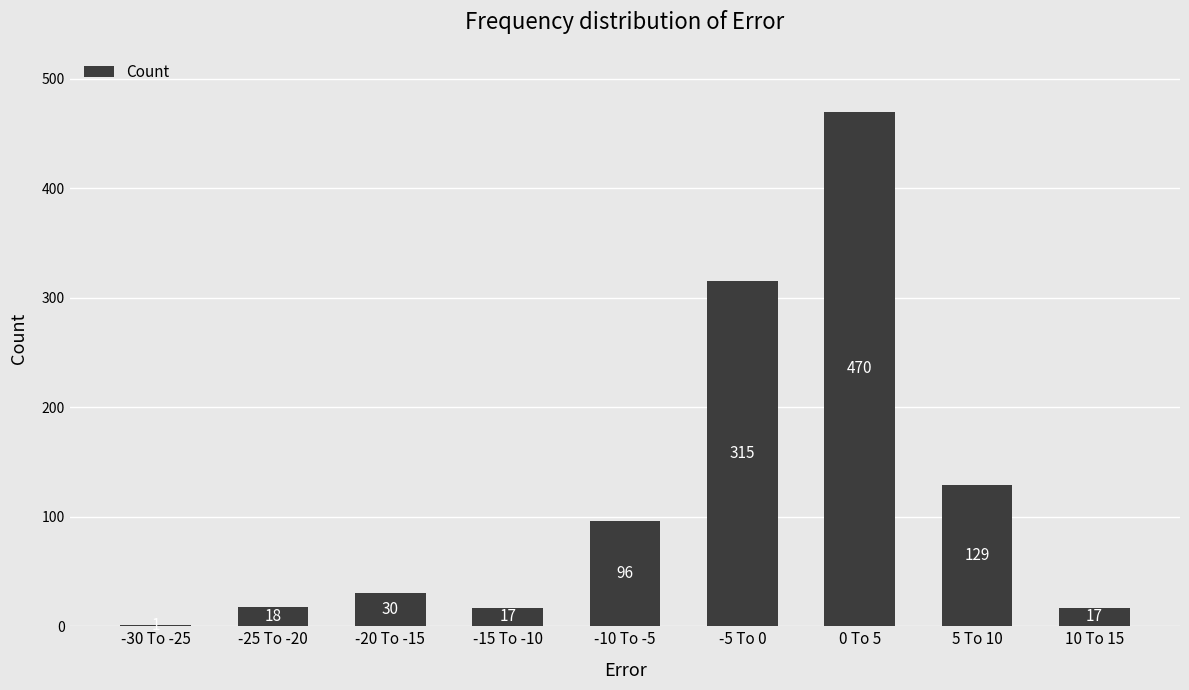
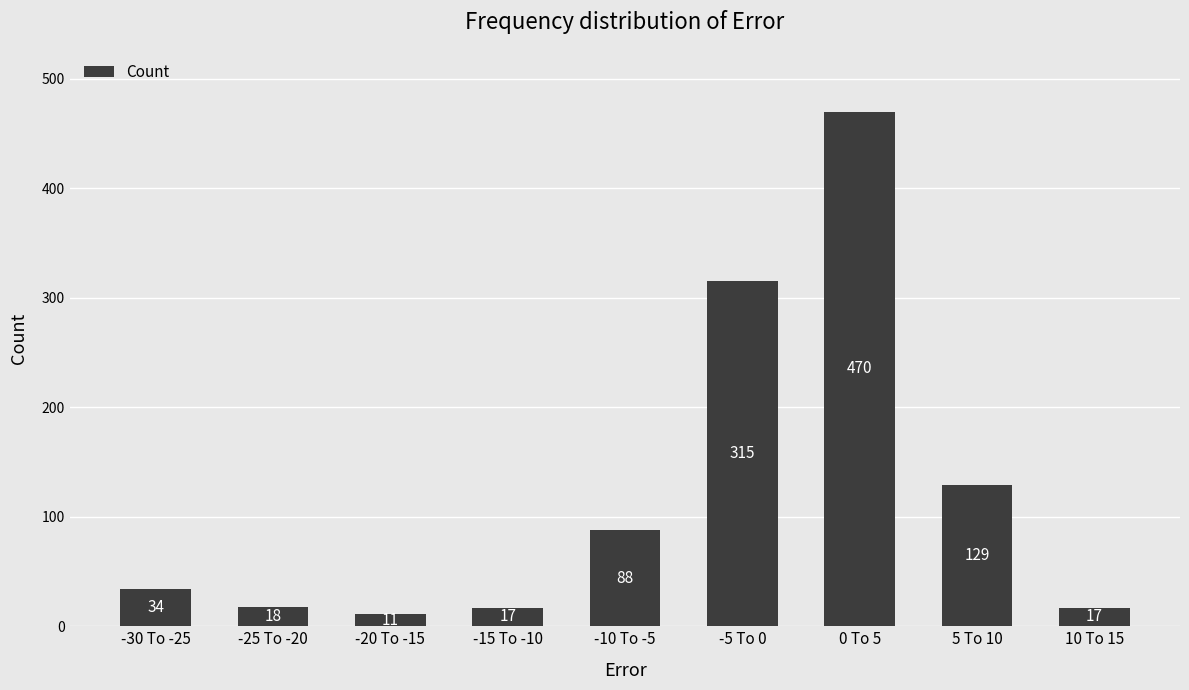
  {
-   "-30 To -25": 1,
+   "-30 To -25": 34,
    "-25 To -20": 18,
-   "-20 To -15": 30,
+   "-20 To -15": 11,
    "-15 To -10": 17,
-   "-10 To -5": 96,
+   "-10 To -5": 88,
    "-5 To 0": 315,
    "0 To 5": 470,
    "5 To 10": 129,
    "10 To 15": 17
  }
